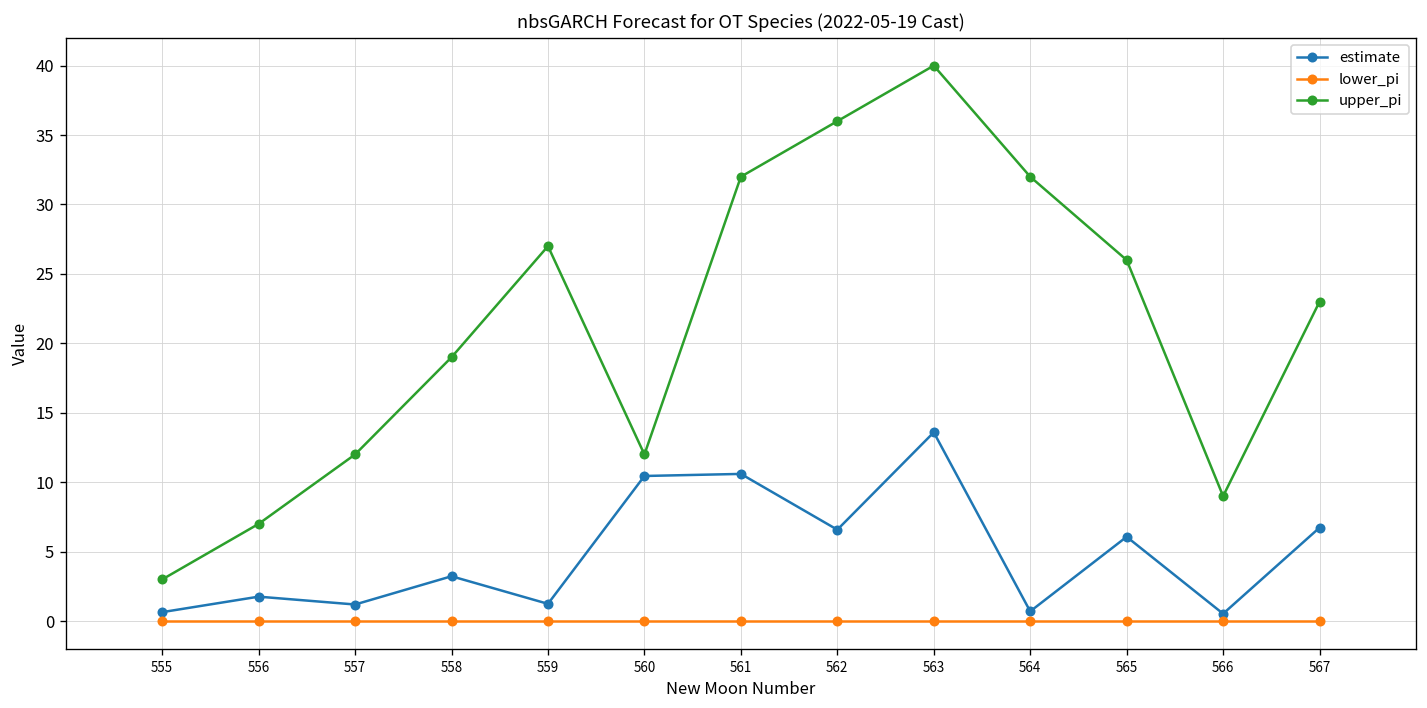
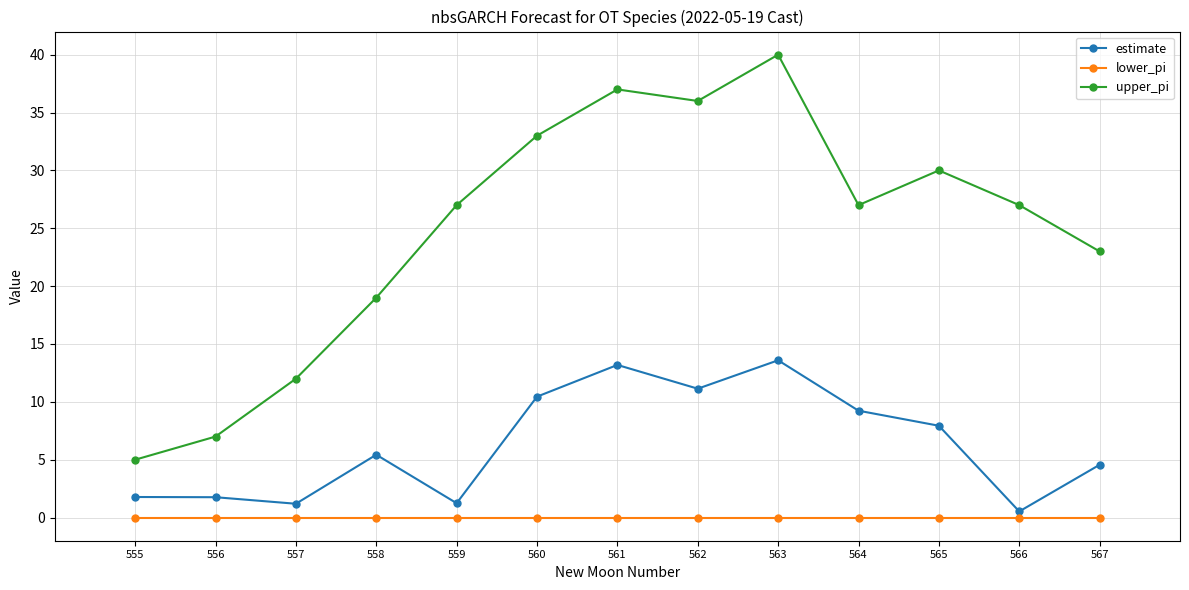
  {
    "estimate": {
-     "555": 0.6,
+     "555": 1.8,
      "556": 1.8,
      "557": 1.2,
-     "558": 3.2,
+     "558": 5.4,
      "559": 1.2,
      "560": 10.4,
-     "561": 10.6,
-     "562": 6.6,
+     "561": 13.2,
+     "562": 11.1,
      "563": 13.6,
-     "564": 0.7,
-     "565": 6.1,
+     "564": 9.2,
+     "565": 7.9,
      "566": 0.5,
-     "567": 6.7
+     "567": 4.6
    },
    "lower_pi": {
      "555": 0.0,
      "556": 0.0,
      "557": 0.0,
      "558": 0.0,
      "559": 0.0,
      "560": 0.0,
      "561": 0.0,
      "562": 0.0,
      "563": 0.0,
      "564": 0.0,
      "565": 0.0,
      "566": 0.0,
      "567": 0.0
    },
    "upper_pi": {
-     "555": 3,
+     "555": 5,
      "556": 7,
      "557": 12,
      "558": 19,
      "559": 27,
-     "560": 12,
-     "561": 32,
+     "560": 33,
+     "561": 37,
      "562": 36,
      "563": 40,
-     "564": 32,
-     "565": 26,
-     "566": 9,
+     "564": 27,
+     "565": 30,
+     "566": 27,
      "567": 23
    }
  }
